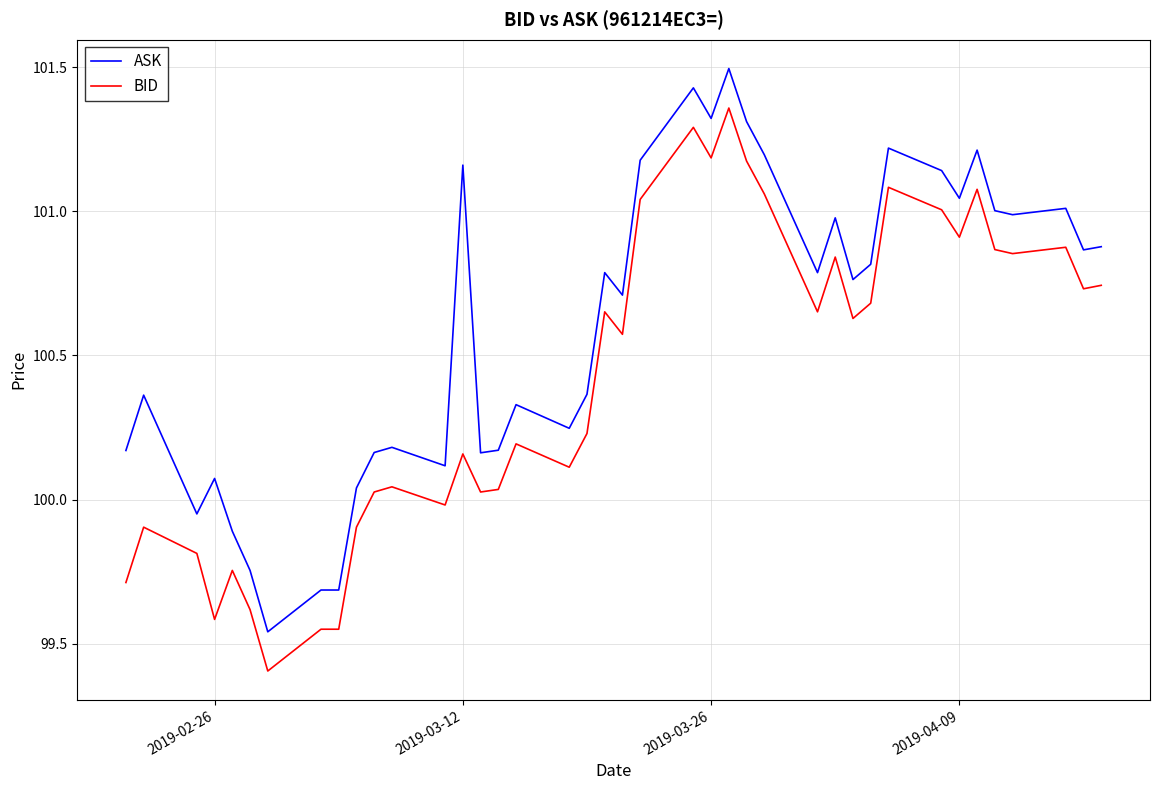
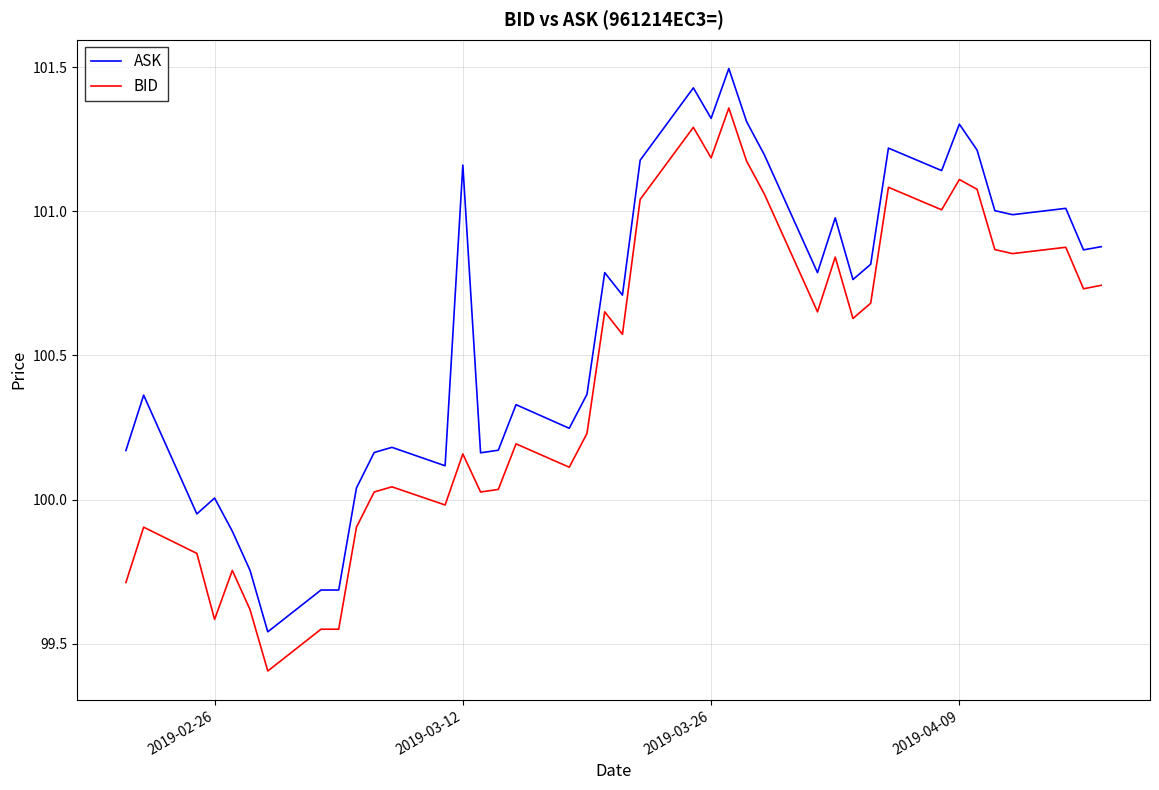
  {
    "ASK": {
-     "2019-02-26": 100.07,
+     "2019-02-26": 100.01,
      "2019-03-12": 101.16,
      "2019-03-26": 101.32,
-     "2019-04-09": 101.05
+     "2019-04-09": 101.30
    },
    "BID": {
      "2019-02-26": 99.58,
      "2019-03-12": 100.16,
      "2019-03-26": 101.19,
-     "2019-04-09": 100.91
+     "2019-04-09": 101.11
    }
  }
